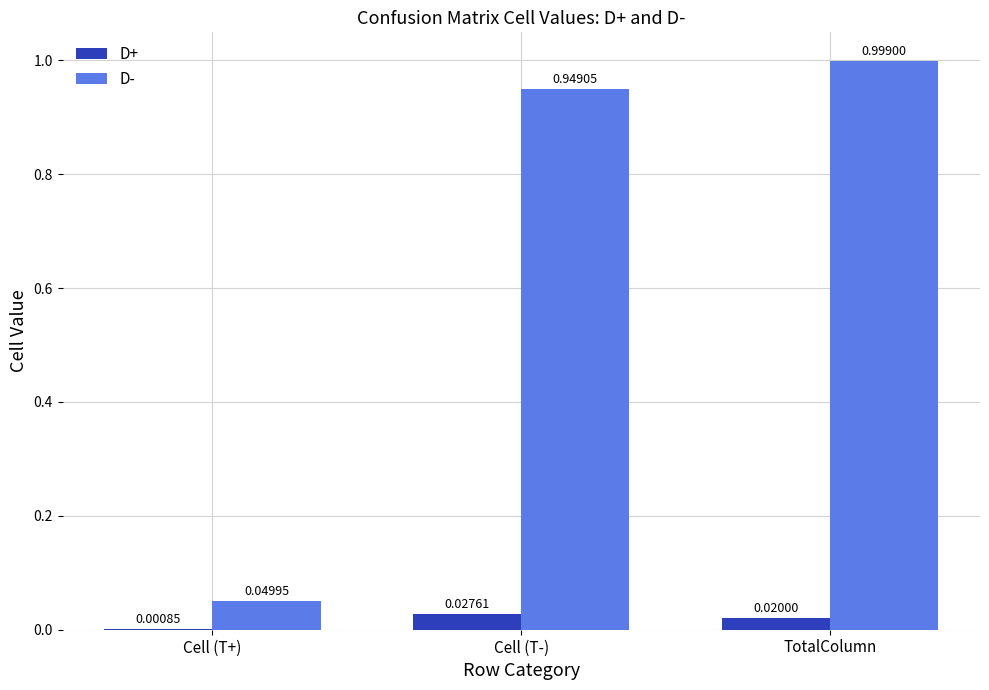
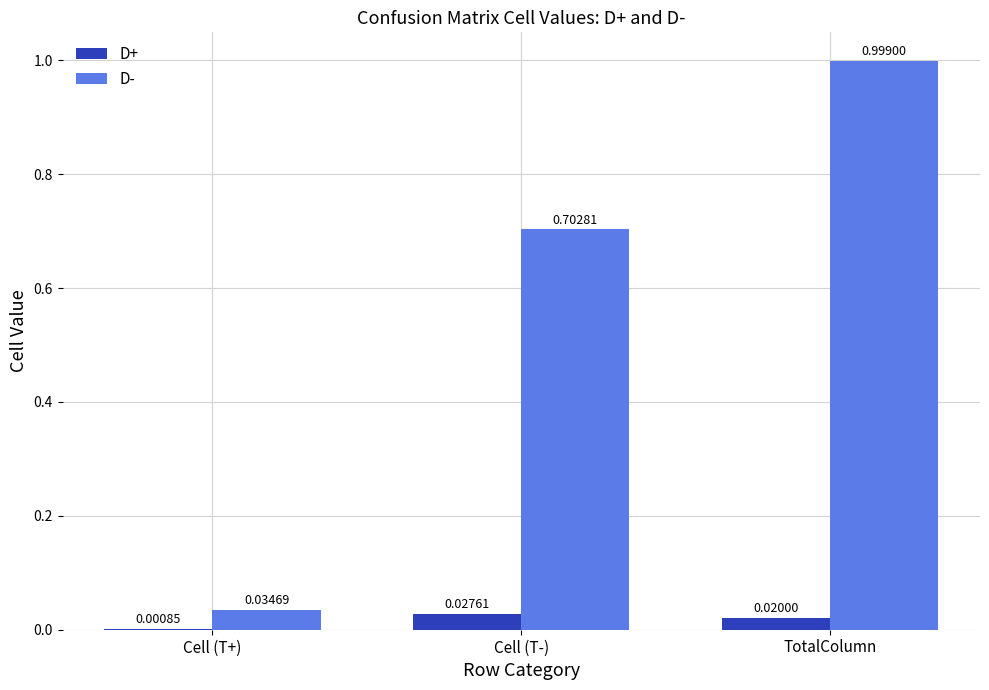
  {
    "D+": {
      "Cell (T+)": 0.00085,
      "Cell (T-)": 0.02761,
      "TotalColumn": 0.02000
    },
    "D-": {
-     "Cell (T+)": 0.04995,
-     "Cell (T-)": 0.94905,
+     "Cell (T+)": 0.03469,
+     "Cell (T-)": 0.70281,
      "TotalColumn": 0.99900
    }
  }
